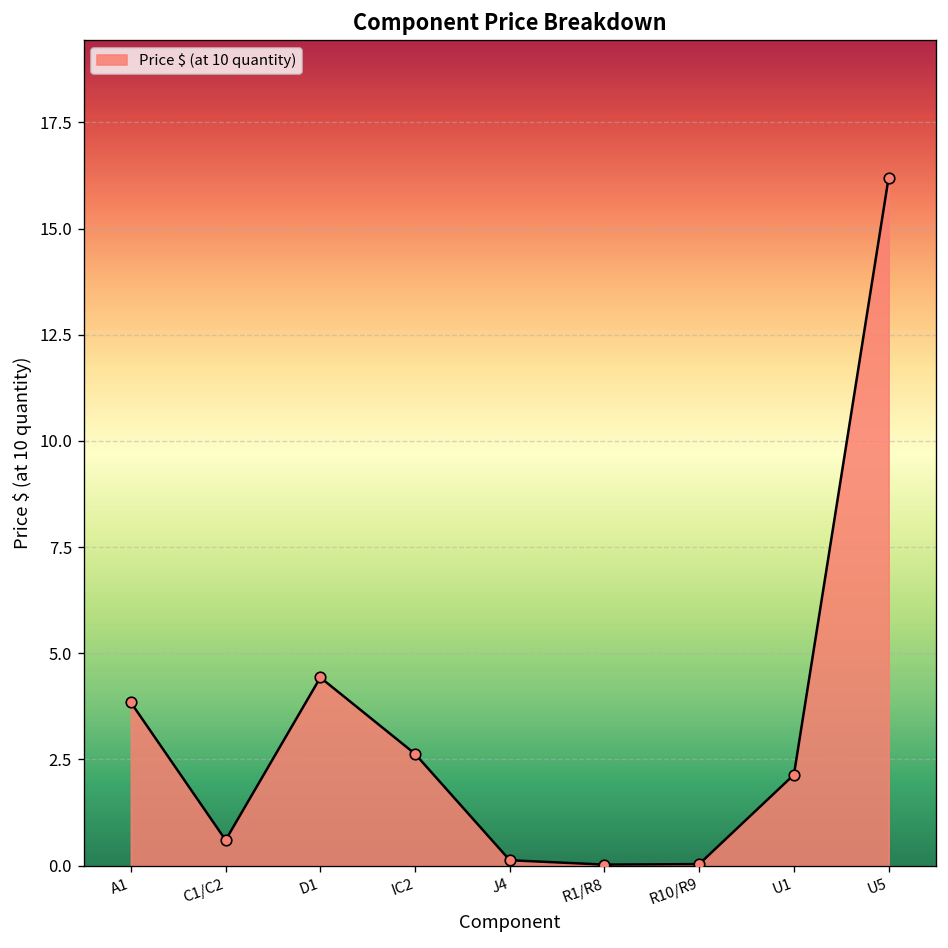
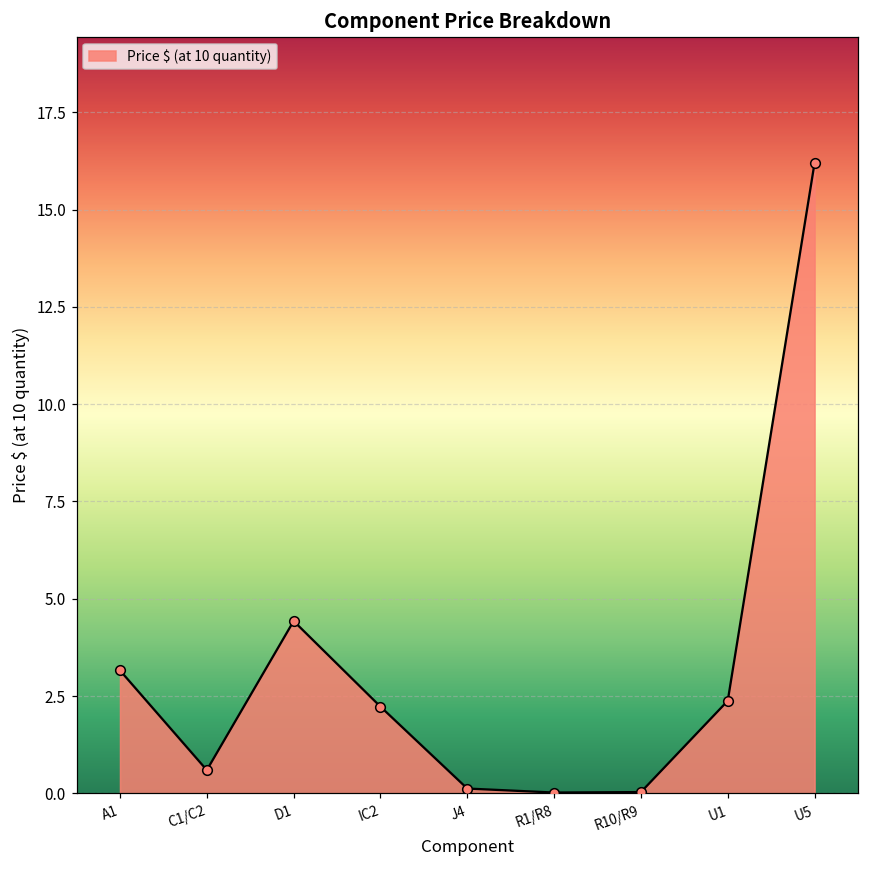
  {
-   "A1": 3.8,
+   "A1": 3.2,
    "C1/C2": 0.6,
    "D1": 4.4,
-   "IC2": 2.6,
+   "IC2": 2.2,
    "J4": 0.1,
    "R1/R8": 0.0,
    "R10/R9": 0.0,
-   "U1": 2.1,
+   "U1": 2.4,
    "U5": 16.2
  }
